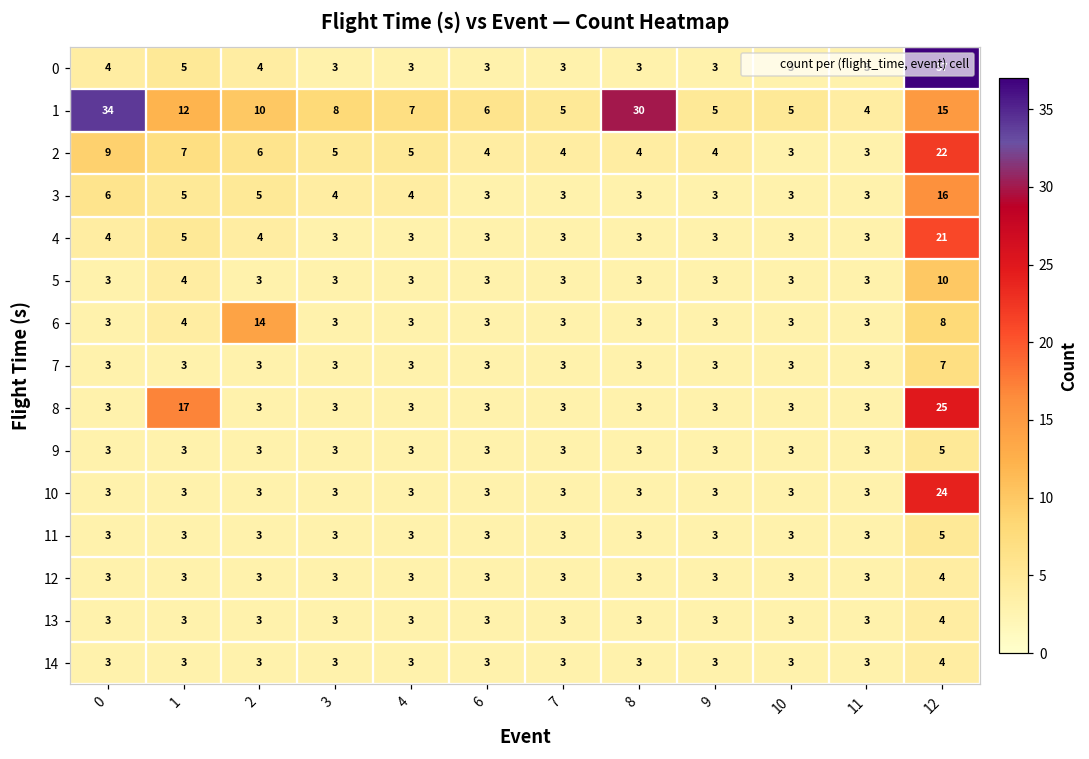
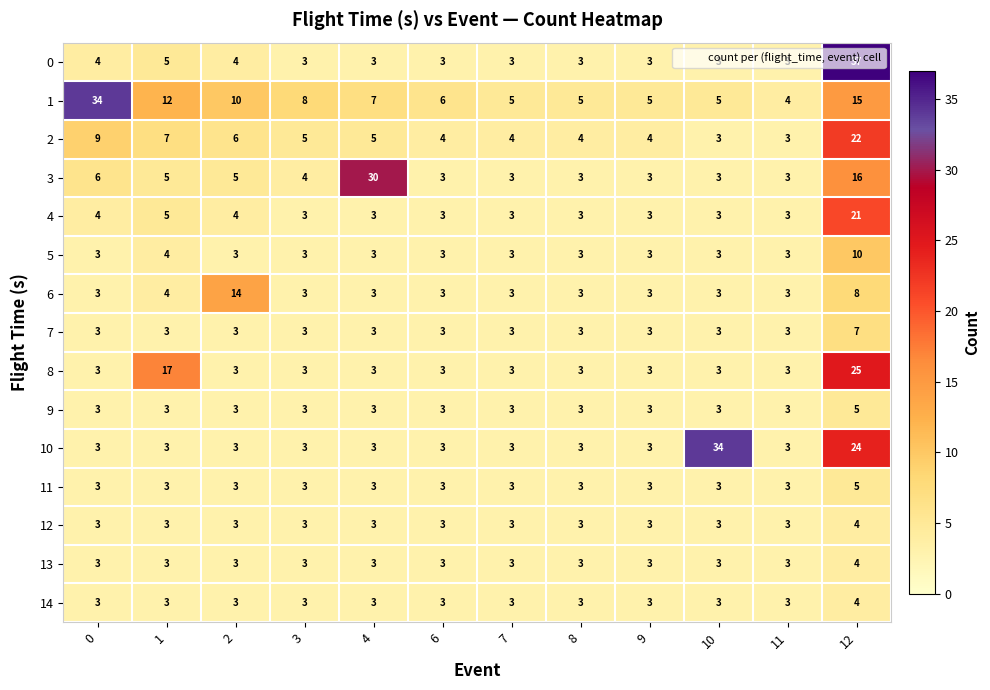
  {
    "0": {
      "0": 4,
      "1": 5,
      "2": 4,
      "3": 3,
      "4": 3,
      "6": 3,
      "7": 3,
      "8": 3,
      "9": 3
    },
    "1": {
      "0": 34,
      "1": 12,
      "2": 10,
      "3": 8,
      "4": 7,
      "6": 6,
      "7": 5,
-     "8": 30,
+     "8": 5,
      "9": 5,
      "10": 5,
      "11": 4,
      "12": 15
    },
    "2": {
      "0": 9,
      "1": 7,
      "2": 6,
      "3": 5,
      "4": 5,
      "6": 4,
      "7": 4,
      "8": 4,
      "9": 4,
      "10": 3,
      "11": 3,
      "12": 22
    },
    "3": {
      "0": 6,
      "1": 5,
      "2": 5,
      "3": 4,
-     "4": 4,
+     "4": 30,
      "6": 3,
      "7": 3,
      "8": 3,
      "9": 3,
      "10": 3,
      "11": 3,
      "12": 16
    },
    "4": {
      "0": 4,
      "1": 5,
      "2": 4,
      "3": 3,
      "4": 3,
      "6": 3,
      "7": 3,
      "8": 3,
      "9": 3,
      "10": 3,
      "11": 3,
      "12": 21
    },
    "5": {
      "0": 3,
      "1": 4,
      "2": 3,
      "3": 3,
      "4": 3,
      "6": 3,
      "7": 3,
      "8": 3,
      "9": 3,
      "10": 3,
      "11": 3,
      "12": 10
    },
    "6": {
      "0": 3,
      "1": 4,
      "2": 14,
      "3": 3,
      "4": 3,
      "6": 3,
      "7": 3,
      "8": 3,
      "9": 3,
      "10": 3,
      "11": 3,
      "12": 8
    },
    "7": {
      "0": 3,
      "1": 3,
      "2": 3,
      "3": 3,
      "4": 3,
      "6": 3,
      "7": 3,
      "8": 3,
      "9": 3,
      "10": 3,
      "11": 3,
      "12": 7
    },
    "8": {
      "0": 3,
      "1": 17,
      "2": 3,
      "3": 3,
      "4": 3,
      "6": 3,
      "7": 3,
      "8": 3,
      "9": 3,
      "10": 3,
      "11": 3,
      "12": 25
    },
    "9": {
      "0": 3,
      "1": 3,
      "2": 3,
      "3": 3,
      "4": 3,
      "6": 3,
      "7": 3,
      "8": 3,
      "9": 3,
      "10": 3,
      "11": 3,
      "12": 5
    },
    "10": {
      "0": 3,
      "1": 3,
      "2": 3,
      "3": 3,
      "4": 3,
      "6": 3,
      "7": 3,
      "8": 3,
      "9": 3,
-     "10": 3,
+     "10": 34,
      "11": 3,
      "12": 24
    },
    "11": {
      "0": 3,
      "1": 3,
      "2": 3,
      "3": 3,
      "4": 3,
      "6": 3,
      "7": 3,
      "8": 3,
      "9": 3,
      "10": 3,
      "11": 3,
      "12": 5
    },
    "12": {
      "0": 3,
      "1": 3,
      "2": 3,
      "3": 3,
      "4": 3,
      "6": 3,
      "7": 3,
      "8": 3,
      "9": 3,
      "10": 3,
      "11": 3,
      "12": 4
    },
    "13": {
      "0": 3,
      "1": 3,
      "2": 3,
      "3": 3,
      "4": 3,
      "6": 3,
      "7": 3,
      "8": 3,
      "9": 3,
      "10": 3,
      "11": 3,
      "12": 4
    },
    "14": {
      "0": 3,
      "1": 3,
      "2": 3,
      "3": 3,
      "4": 3,
      "6": 3,
      "7": 3,
      "8": 3,
      "9": 3,
      "10": 3,
      "11": 3,
      "12": 4
    }
  }
